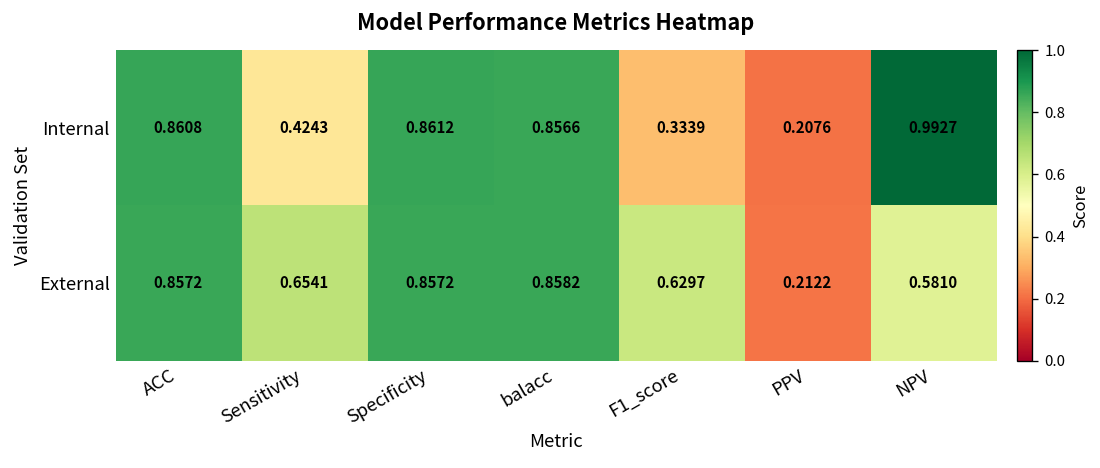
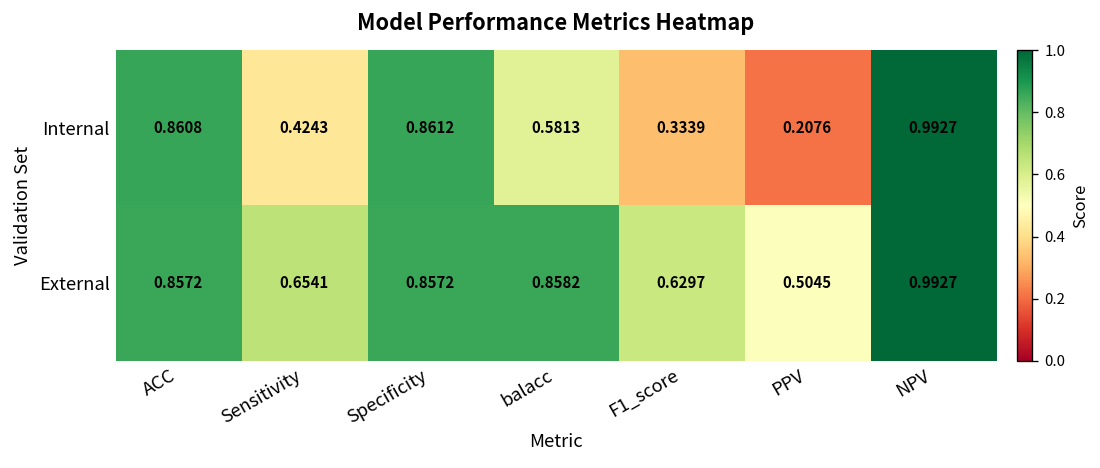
  {
    "Internal": {
      "ACC": 0.8608,
      "Sensitivity": 0.4243,
      "Specificity": 0.8612,
-     "balacc": 0.8566,
+     "balacc": 0.5813,
      "F1_score": 0.3339,
      "PPV": 0.2076,
      "NPV": 0.9927
    },
    "External": {
      "ACC": 0.8572,
      "Sensitivity": 0.6541,
      "Specificity": 0.8572,
      "balacc": 0.8582,
      "F1_score": 0.6297,
-     "PPV": 0.2122,
-     "NPV": 0.5810
+     "PPV": 0.5045,
+     "NPV": 0.9927
    }
  }
